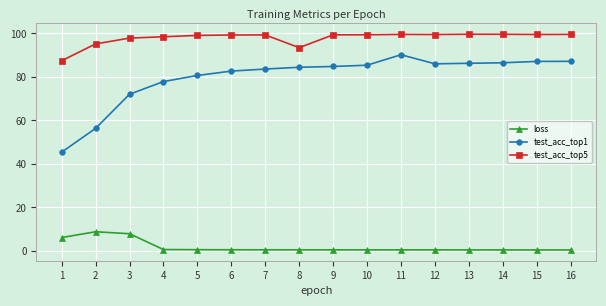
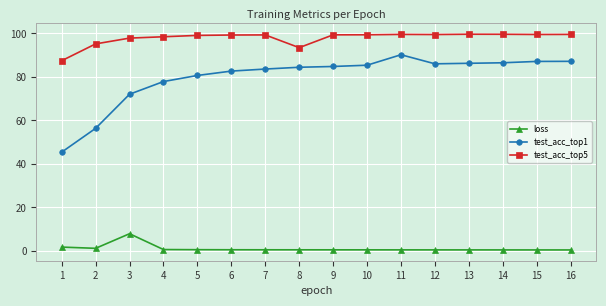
  {
    "loss": {
-     "1": 6,
-     "2": 9,
+     "1": 2,
+     "2": 1,
      "3": 8,
      "4": 1,
      "5": 1,
      "6": 1,
      "7": 1,
      "8": 1,
      "9": 1,
      "10": 1,
      "11": 0,
      "12": 0,
      "13": 0,
      "14": 0,
      "15": 0,
      "16": 0
    },
    "test_acc_top1": {
      "1": 45,
      "2": 56,
      "3": 72,
      "4": 78,
      "5": 81,
      "6": 83,
      "7": 84,
      "8": 84,
      "9": 85,
      "10": 85,
      "11": 90,
      "12": 86,
      "13": 86,
      "14": 86,
      "15": 87,
      "16": 87
    },
    "test_acc_top5": {
      "1": 87,
      "2": 95,
      "3": 98,
      "4": 98,
      "5": 99,
      "6": 99,
      "7": 99,
      "8": 93,
      "9": 99,
      "10": 99,
      "11": 100,
      "12": 99,
      "13": 100,
      "14": 100,
      "15": 99,
      "16": 100
    }
  }
